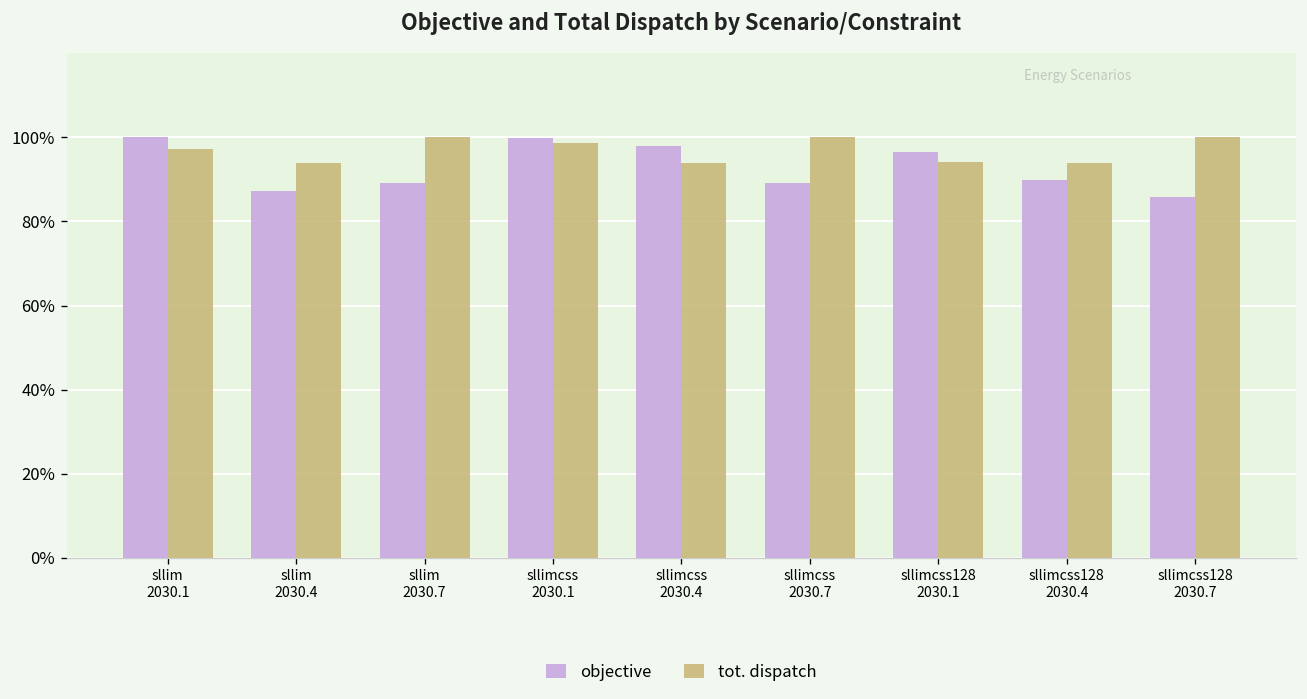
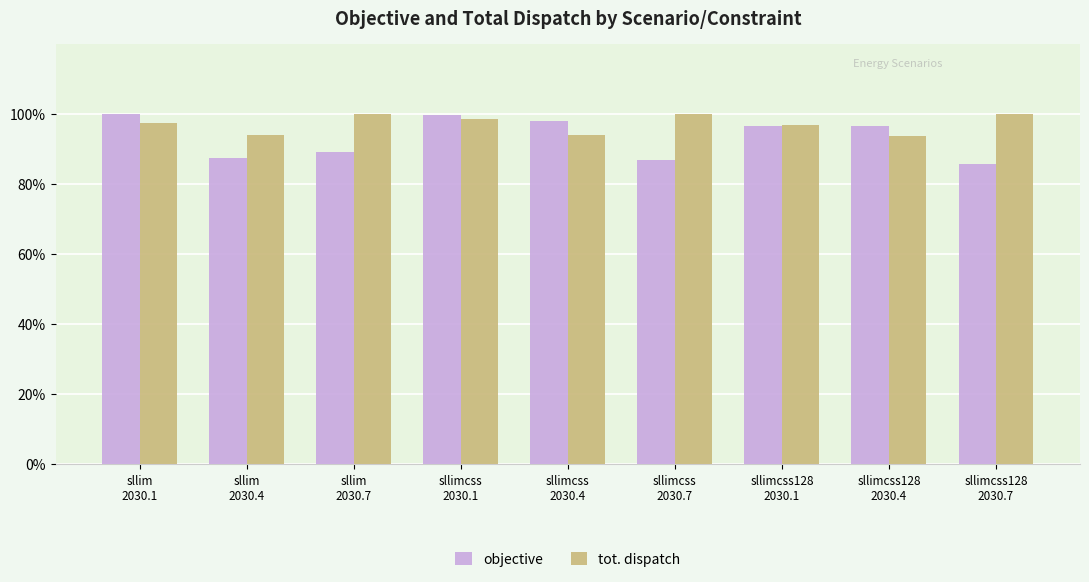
  {
    "objective": {
      "sllim 2030.1": "100%",
      "sllim 2030.4": "87%",
      "sllim 2030.7": "89%",
      "sllimcss 2030.1": "100%",
      "sllimcss 2030.4": "98%",
-     "sllimcss 2030.7": "89%",
+     "sllimcss 2030.7": "87%",
      "sllimcss128 2030.1": "97%",
-     "sllimcss128 2030.4": "90%",
+     "sllimcss128 2030.4": "97%",
      "sllimcss128 2030.7": "86%"
    },
    "tot. dispatch": {
      "sllim 2030.1": "97%",
      "sllim 2030.4": "94%",
      "sllim 2030.7": "100%",
      "sllimcss 2030.1": "99%",
      "sllimcss 2030.4": "94%",
      "sllimcss 2030.7": "100%",
-     "sllimcss128 2030.1": "94%",
+     "sllimcss128 2030.1": "97%",
      "sllimcss128 2030.4": "94%",
      "sllimcss128 2030.7": "100%"
    }
  }
